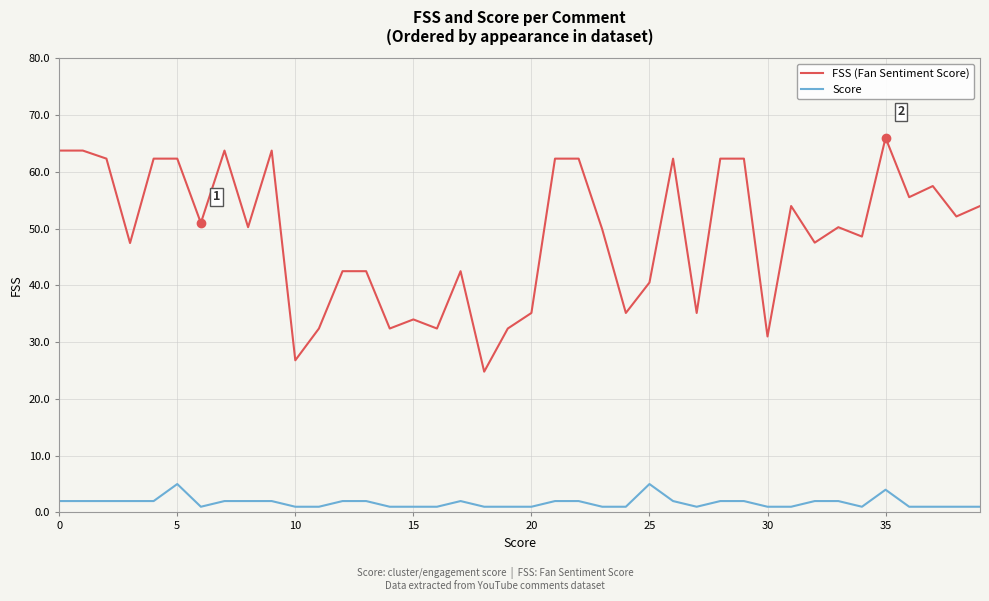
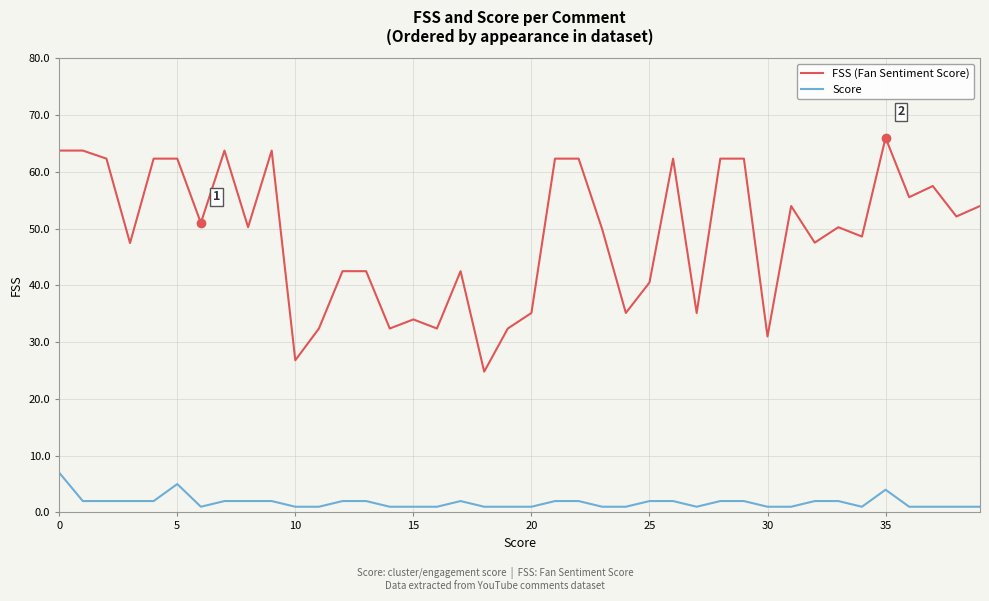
  {
    "Score": {
-     "0": 2,
+     "0": 7,
      "5": 5,
      "10": 1,
      "15": 1,
      "20": 1,
-     "25": 5,
+     "25": 2,
      "30": 1,
      "35": 4
    }
  }
